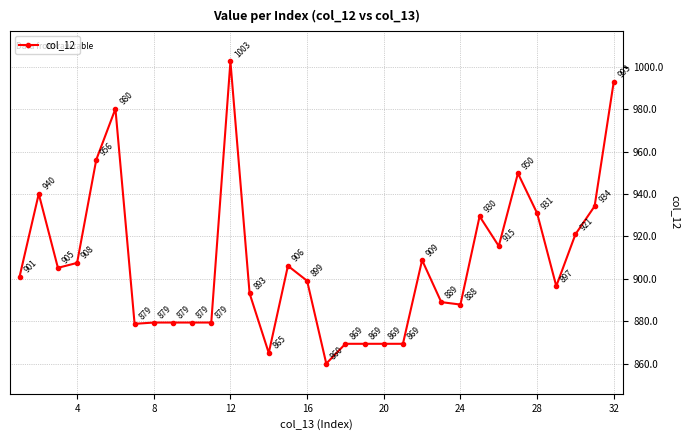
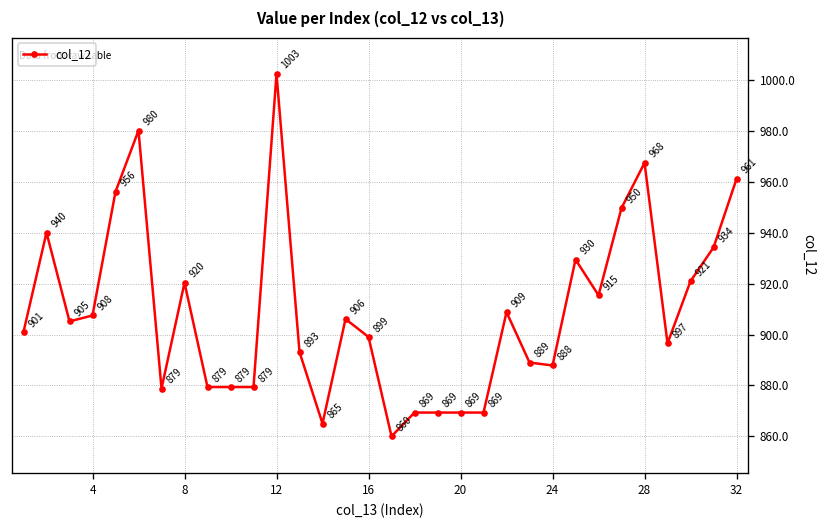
  {
    "4": 908,
-   "8": 879,
+   "8": 920,
    "12": 1003,
    "16": 899,
    "20": 869,
    "24": 888,
-   "28": 931,
-   "32": 993
+   "28": 968,
+   "32": 961
  }
